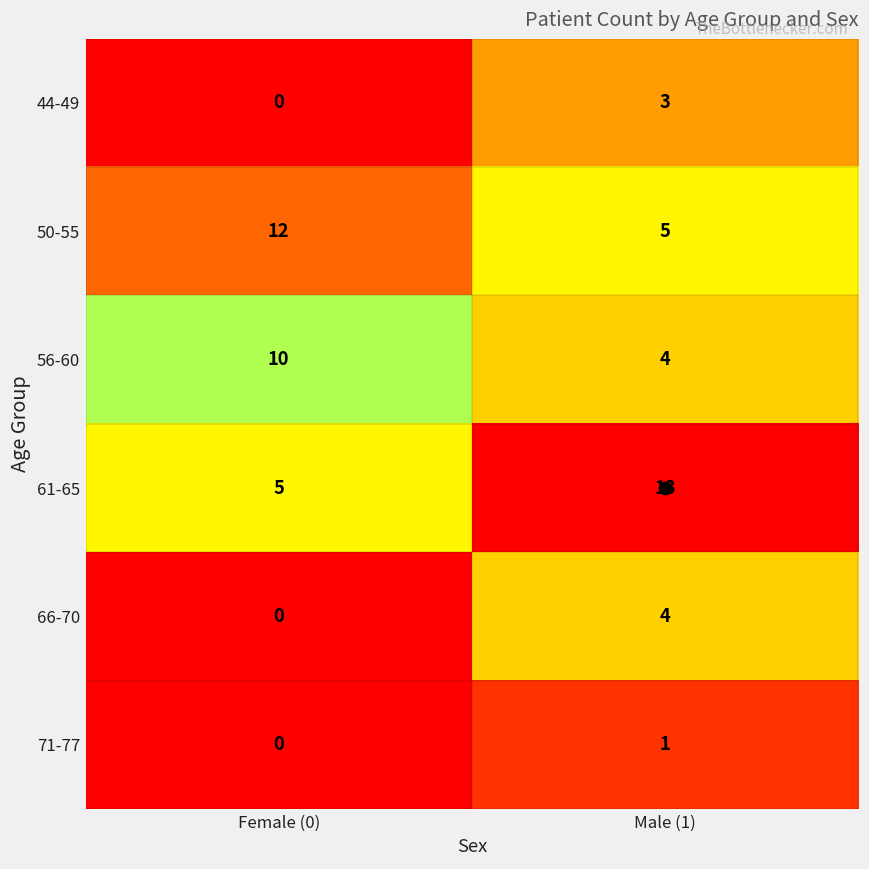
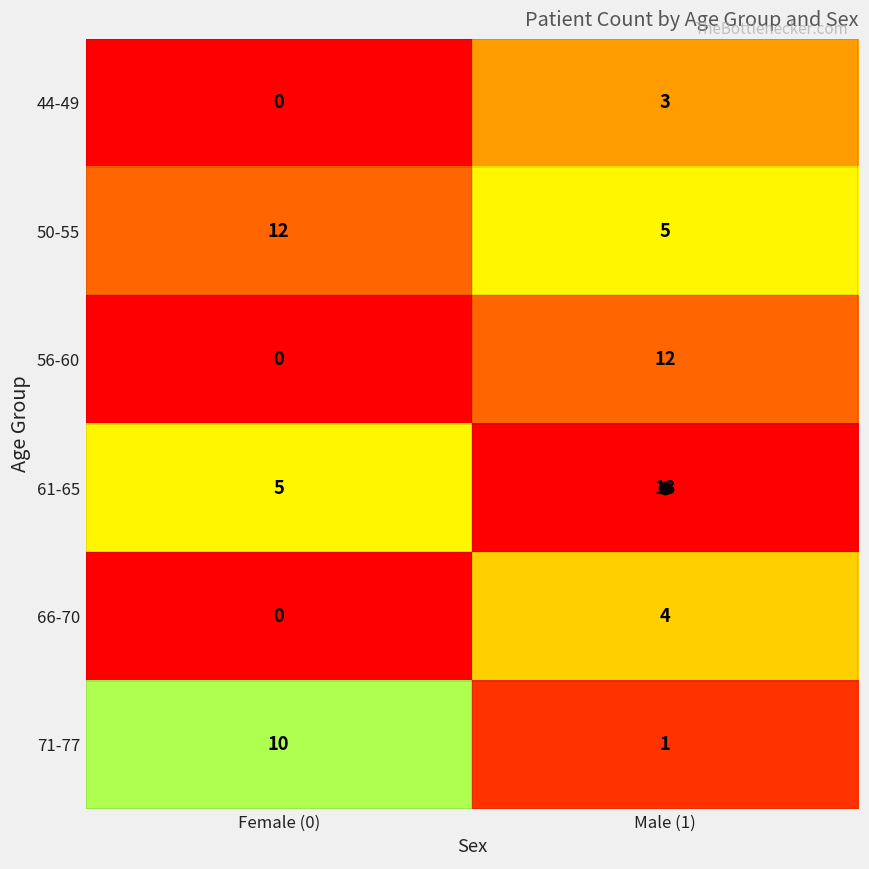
  {
    "44-49": {
      "Female (0)": 0,
      "Male (1)": 3
    },
    "50-55": {
      "Female (0)": 12,
      "Male (1)": 5
    },
    "56-60": {
-     "Female (0)": 10,
-     "Male (1)": 4
+     "Female (0)": 0,
+     "Male (1)": 12
    },
    "61-65": {
      "Female (0)": 5
    },
    "66-70": {
      "Female (0)": 0,
      "Male (1)": 4
    },
    "71-77": {
-     "Female (0)": 0,
+     "Female (0)": 10,
      "Male (1)": 1
    }
  }
